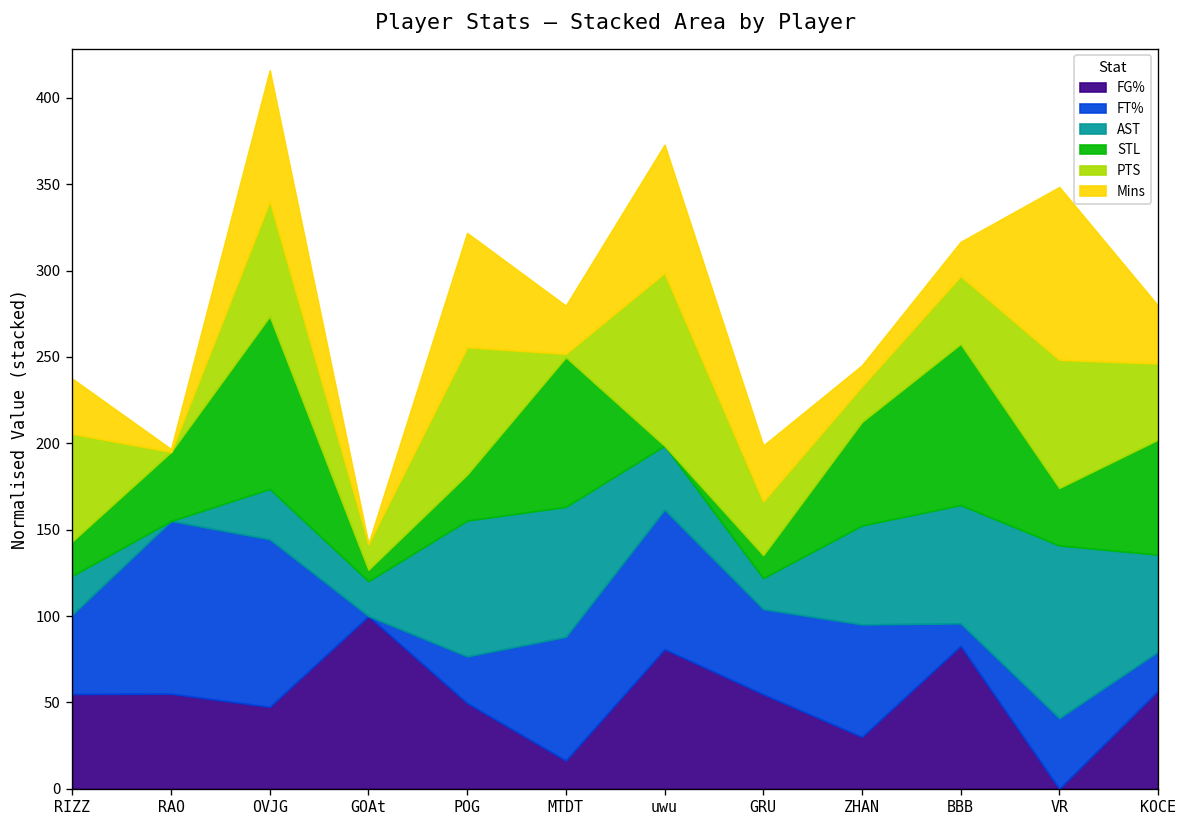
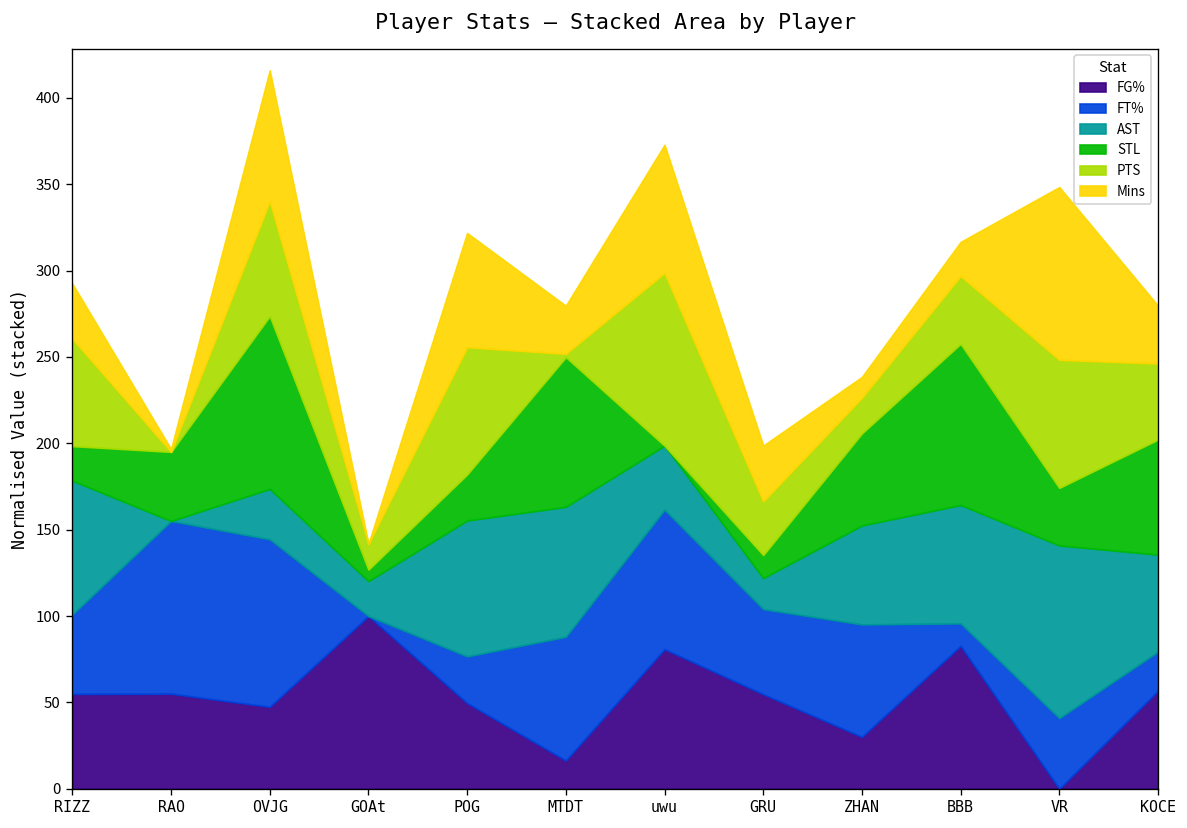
  {
    "FG%": {
      "RIZZ": 55,
      "RAO": 55,
      "OVJG": 47,
      "POG": 50,
      "MTDT": 16,
      "uwu": 81,
      "GRU": 55,
      "ZHAN": 30,
      "BBB": 83,
      "VR": 0,
      "KOCE": 57
    },
    "FT%": {
      "RIZZ": 46,
      "OVJG": 97,
      "POG": 27,
      "MTDT": 72,
      "uwu": 81,
      "GRU": 49,
      "ZHAN": 65,
      "BBB": 13,
      "VR": 41,
      "KOCE": 23
    },
    "AST": {
-     "RIZZ": 22,
+     "RIZZ": 78,
      "OVJG": 29,
      "GOAt": 20,
      "POG": 79,
      "MTDT": 75,
      "GRU": 18,
      "ZHAN": 57,
      "BBB": 69,
      "VR": 100,
      "KOCE": 56
    },
    "STL": {
      "RIZZ": 20,
      "OVJG": 100,
      "GOAt": 7,
      "POG": 27,
      "MTDT": 87,
      "GRU": 13,
-     "ZHAN": 60,
+     "ZHAN": 53,
      "BBB": 93,
      "VR": 33,
      "KOCE": 67
    },
    "PTS": {
      "RIZZ": 62,
      "OVJG": 67,
      "POG": 74,
      "MTDT": 2,
      "uwu": 100,
      "GRU": 31,
      "ZHAN": 21,
      "BBB": 39,
      "VR": 74,
      "KOCE": 44
    },
    "Mins": {
      "RIZZ": 32,
      "OVJG": 76,
      "POG": 66,
      "MTDT": 28,
      "uwu": 74,
      "GRU": 32,
      "ZHAN": 12,
      "BBB": 20,
      "VR": 100,
      "KOCE": 33
    }
  }
